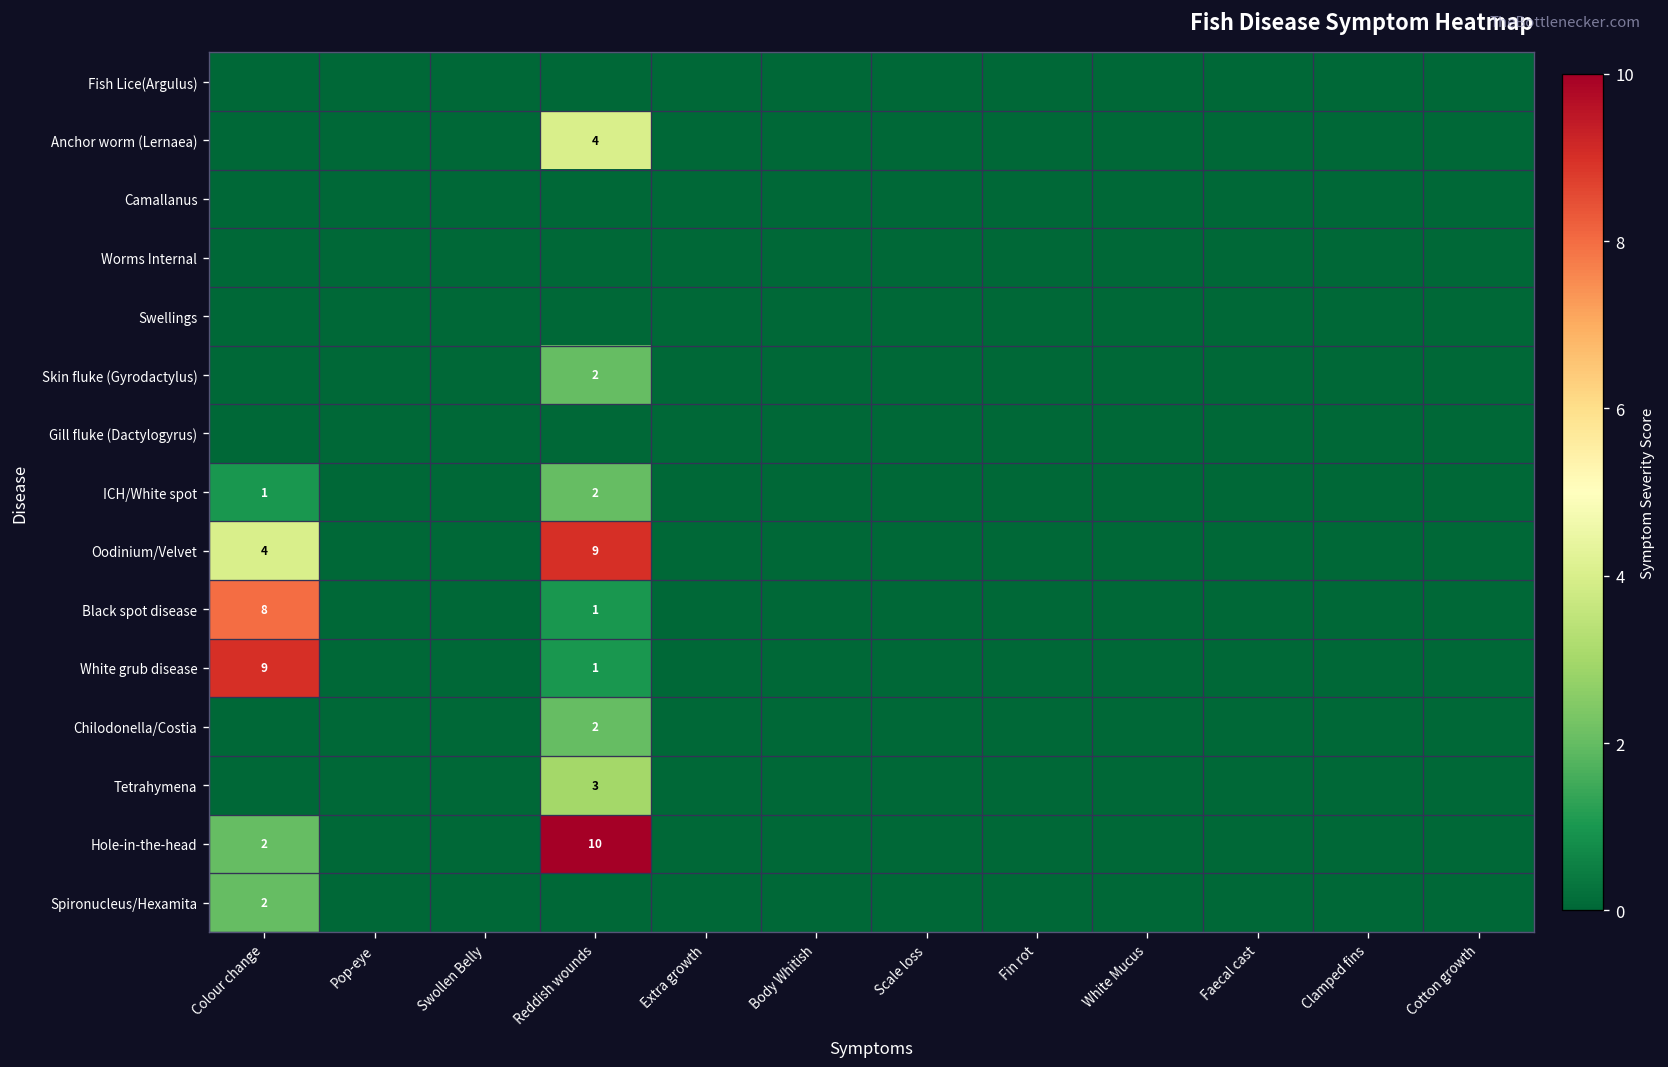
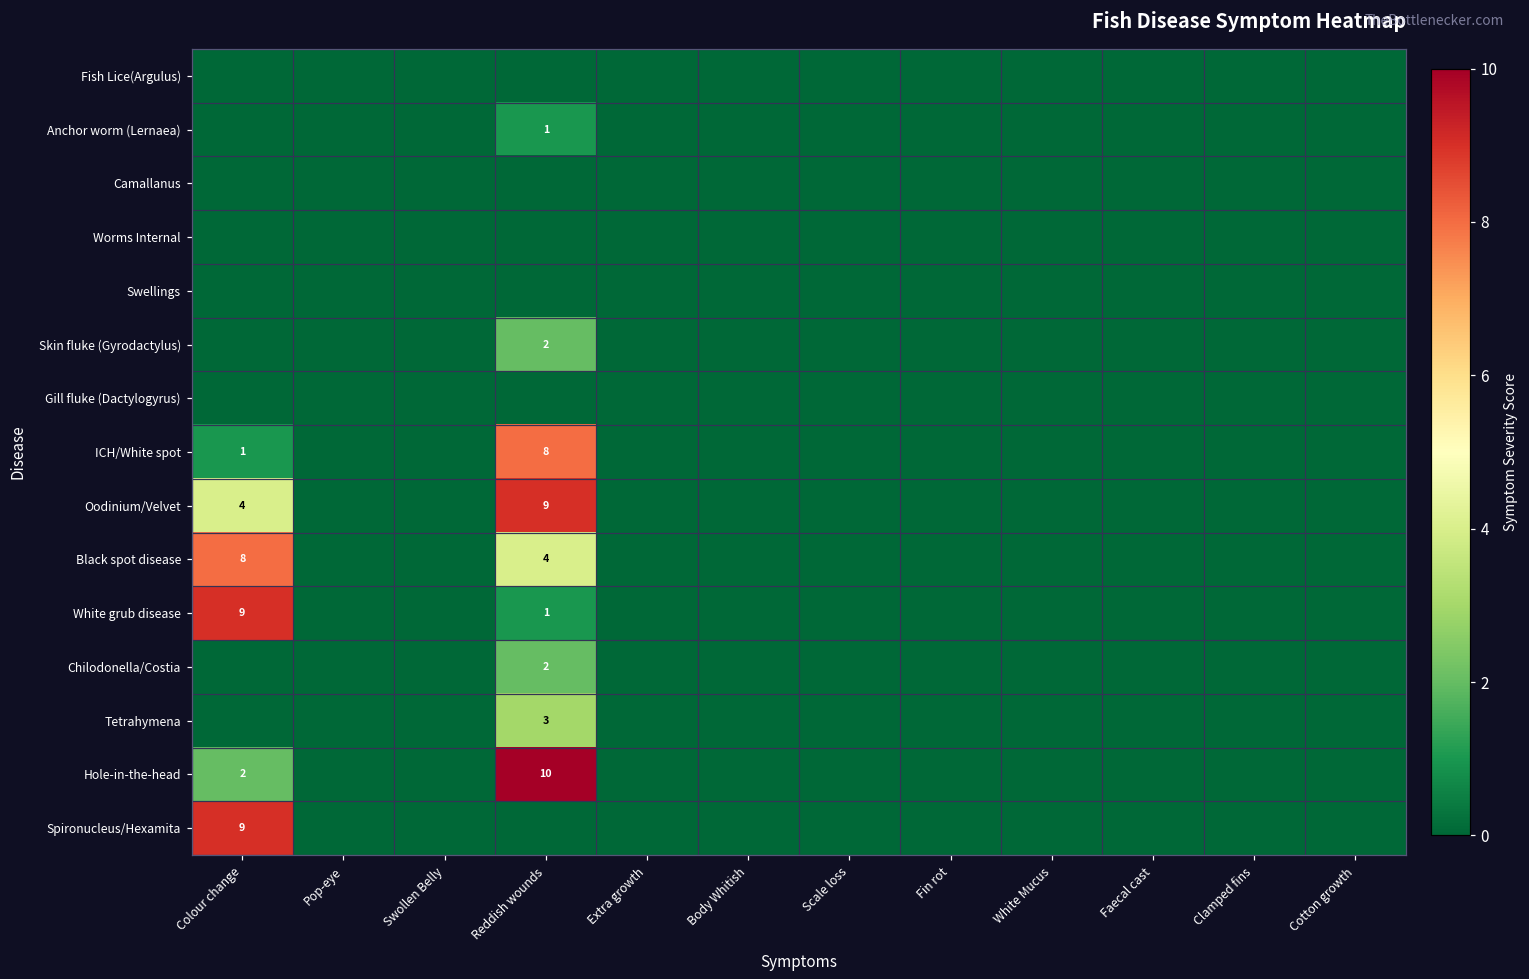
  {
    "Anchor worm (Lernaea)": {
-     "Reddish wounds": 4
+     "Reddish wounds": 1
    },
    "Skin fluke (Gyrodactylus)": {
      "Reddish wounds": 2
    },
    "ICH/White spot": {
      "Colour change": 1,
-     "Reddish wounds": 2
+     "Reddish wounds": 8
    },
    "Oodinium/Velvet": {
      "Colour change": 4,
      "Reddish wounds": 9
    },
    "Black spot disease": {
      "Colour change": 8,
-     "Reddish wounds": 1
+     "Reddish wounds": 4
    },
    "White grub disease": {
      "Colour change": 9,
      "Reddish wounds": 1
    },
    "Chilodonella/Costia": {
      "Reddish wounds": 2
    },
    "Tetrahymena": {
      "Reddish wounds": 3
    },
    "Hole-in-the-head": {
      "Colour change": 2,
      "Reddish wounds": 10
    },
    "Spironucleus/Hexamita": {
-     "Colour change": 2
+     "Colour change": 9
    }
  }
